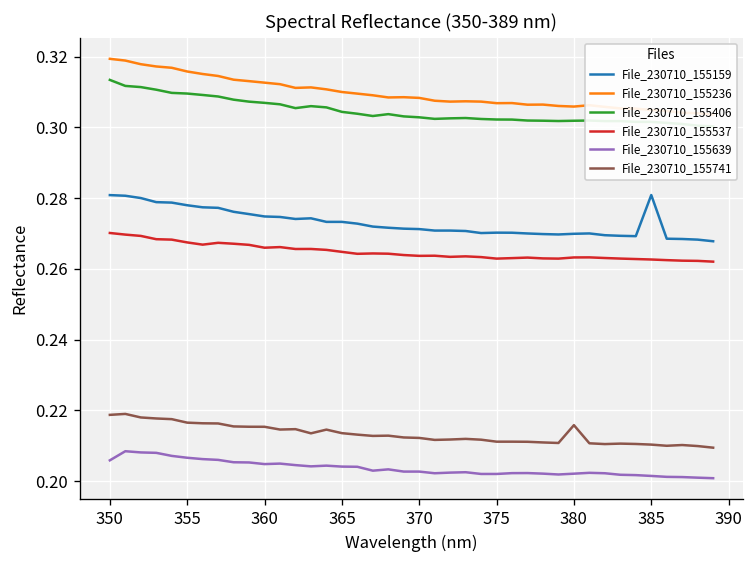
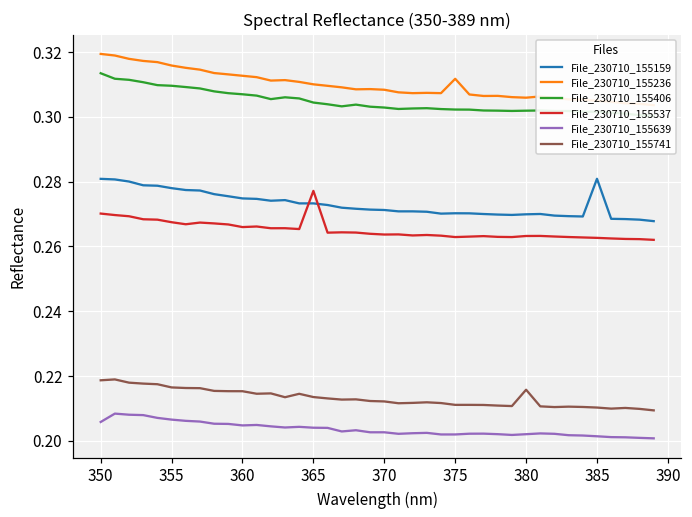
  {
    "File_230710_155159": {
      "350": 0.281,
      "355": 0.278,
      "360": 0.275,
      "365": 0.273,
      "370": 0.271,
      "375": 0.270,
      "380": 0.270,
      "385": 0.281
    },
    "File_230710_155236": {
      "350": 0.319,
      "355": 0.316,
      "360": 0.313,
      "365": 0.310,
      "370": 0.308,
-     "375": 0.307,
+     "375": 0.312,
      "380": 0.306
    },
    "File_230710_155406": {
      "350": 0.313,
      "355": 0.310,
      "360": 0.307,
      "365": 0.304,
      "370": 0.303,
      "375": 0.302,
      "380": 0.302
    },
    "File_230710_155537": {
      "350": 0.270,
      "355": 0.267,
      "360": 0.266,
-     "365": 0.265,
+     "365": 0.277,
      "370": 0.264,
      "375": 0.263,
      "380": 0.263,
      "385": 0.263
    },
    "File_230710_155639": {
      "350": 0.206,
      "355": 0.207,
      "360": 0.205,
      "365": 0.204,
      "370": 0.203,
      "375": 0.202,
      "380": 0.202,
      "385": 0.201
    },
    "File_230710_155741": {
      "350": 0.219,
      "355": 0.217,
      "360": 0.215,
      "365": 0.214,
      "370": 0.212,
      "375": 0.211,
      "380": 0.216,
      "385": 0.210
    }
  }
